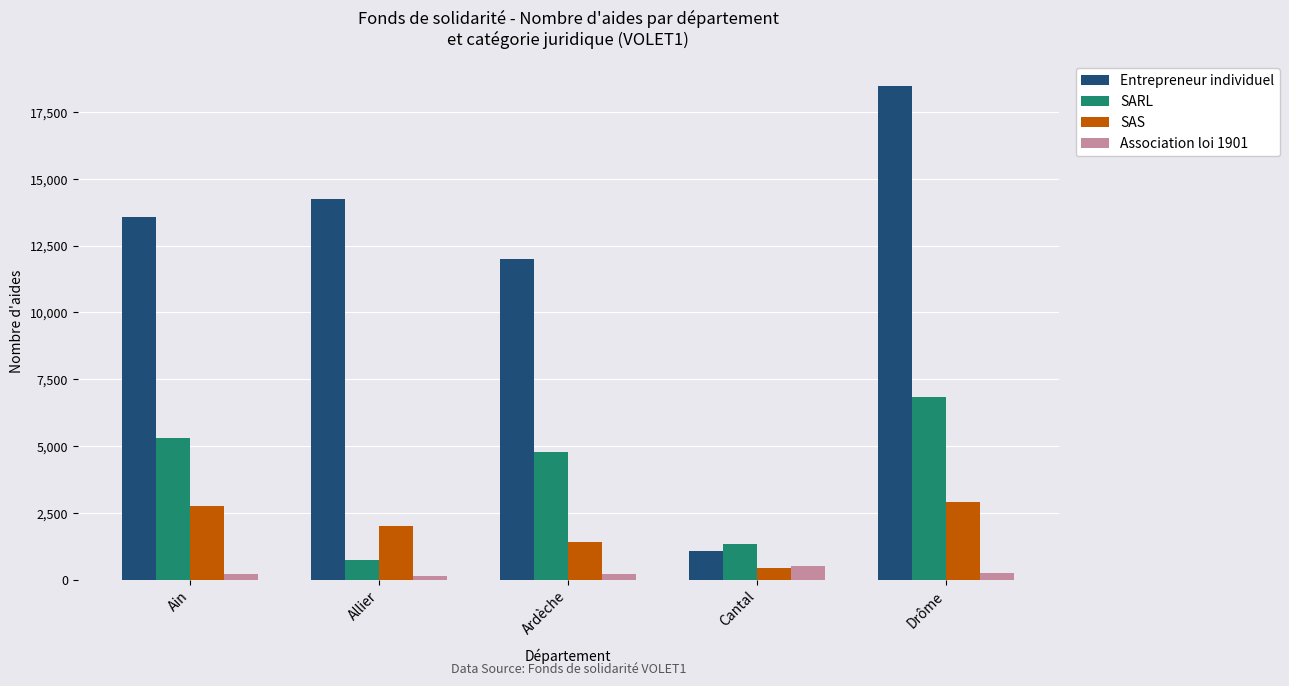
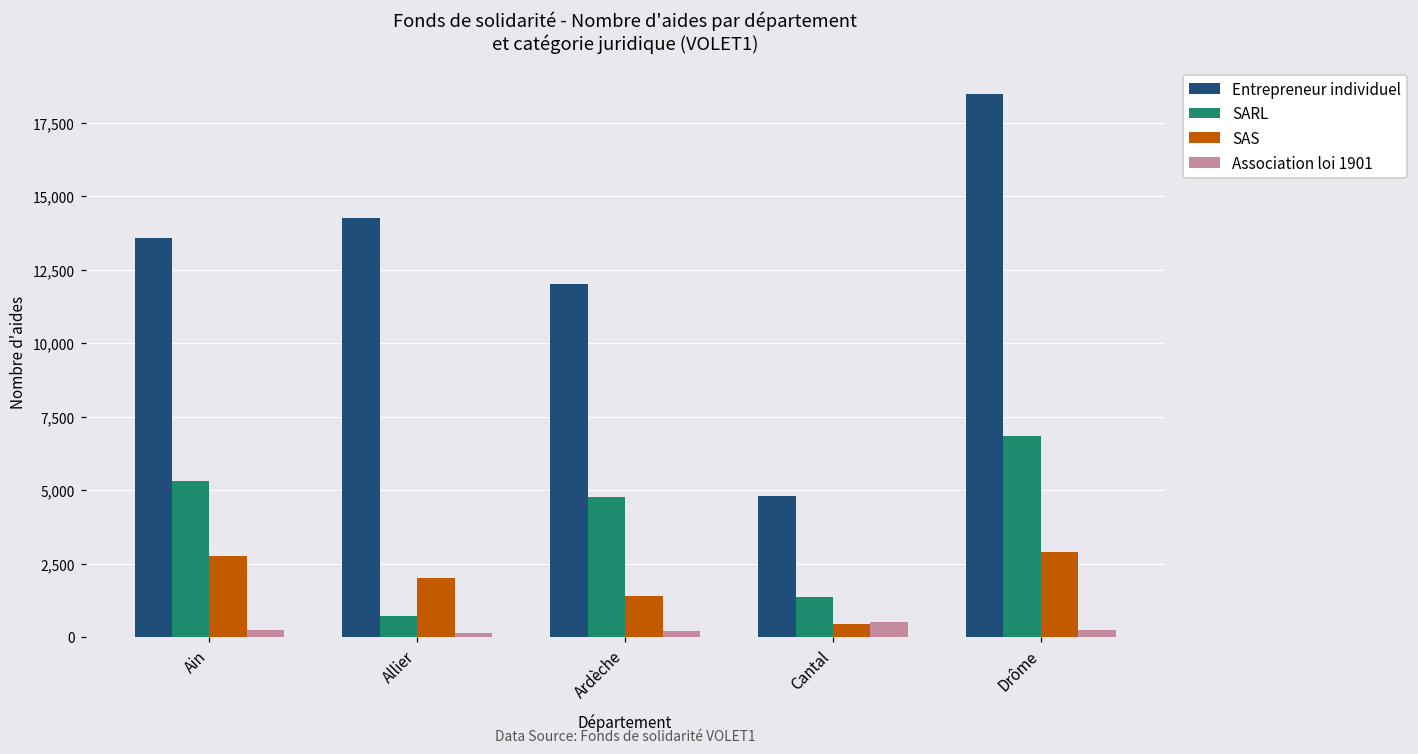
  {
    "Entrepreneur individuel": {
      "Ain": "13,600",
      "Allier": "14,200",
      "Ardèche": "12,000",
-     "Cantal": "1,100",
+     "Cantal": "4,800",
      "Drôme": "18,500"
    },
    "SARL": {
      "Ain": "5,300",
      "Allier": "700",
      "Ardèche": "4,800",
      "Cantal": "1,400",
      "Drôme": "6,900"
    },
    "SAS": {
      "Ain": "2,800",
      "Allier": "2,000",
      "Ardèche": "1,400",
      "Cantal": "500",
      "Drôme": "2,900"
    },
    "Association loi 1901": {
      "Ain": "200",
      "Allier": "100",
      "Ardèche": "200",
      "Cantal": "500",
      "Drôme": "200"
    }
  }
